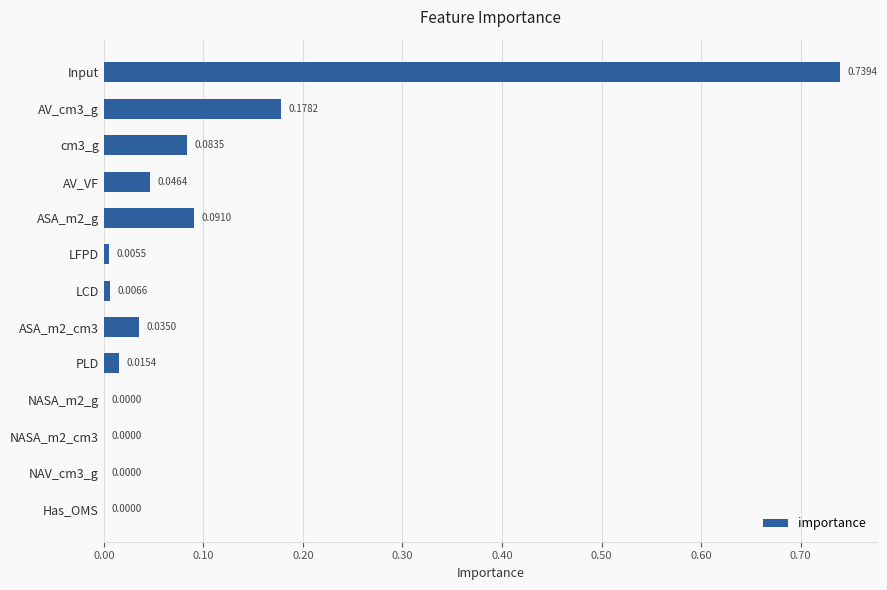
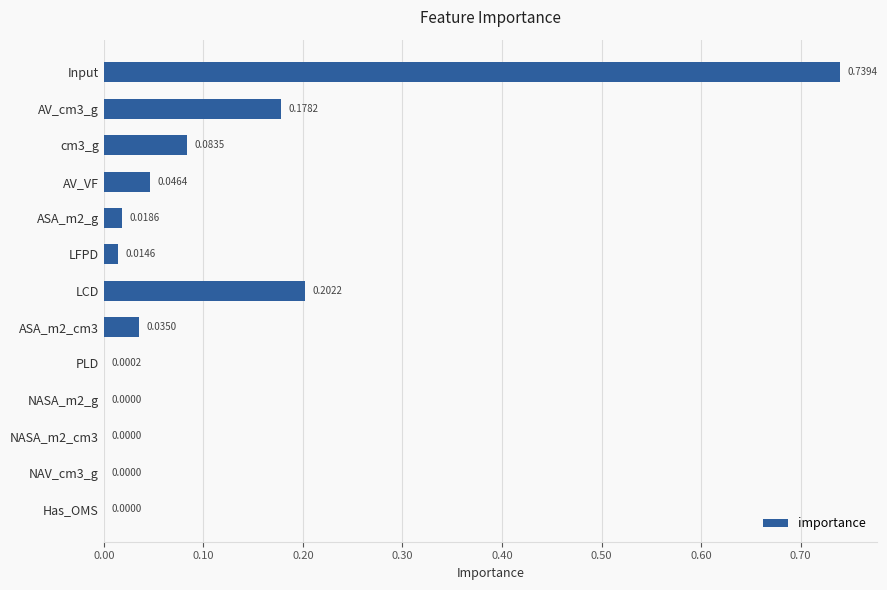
  {
    "Input": 0.7394,
    "AV_cm3_g": 0.1782,
    "cm3_g": 0.0835,
    "AV_VF": 0.0464,
-   "ASA_m2_g": 0.0910,
-   "LFPD": 0.0055,
-   "LCD": 0.0066,
+   "ASA_m2_g": 0.0186,
+   "LFPD": 0.0146,
+   "LCD": 0.2022,
    "ASA_m2_cm3": 0.0350,
-   "PLD": 0.0154,
+   "PLD": 0.0002,
    "NASA_m2_g": 0.0000,
    "NASA_m2_cm3": 0.0000,
    "NAV_cm3_g": 0.0000,
    "Has_OMS": 0.0000
  }
